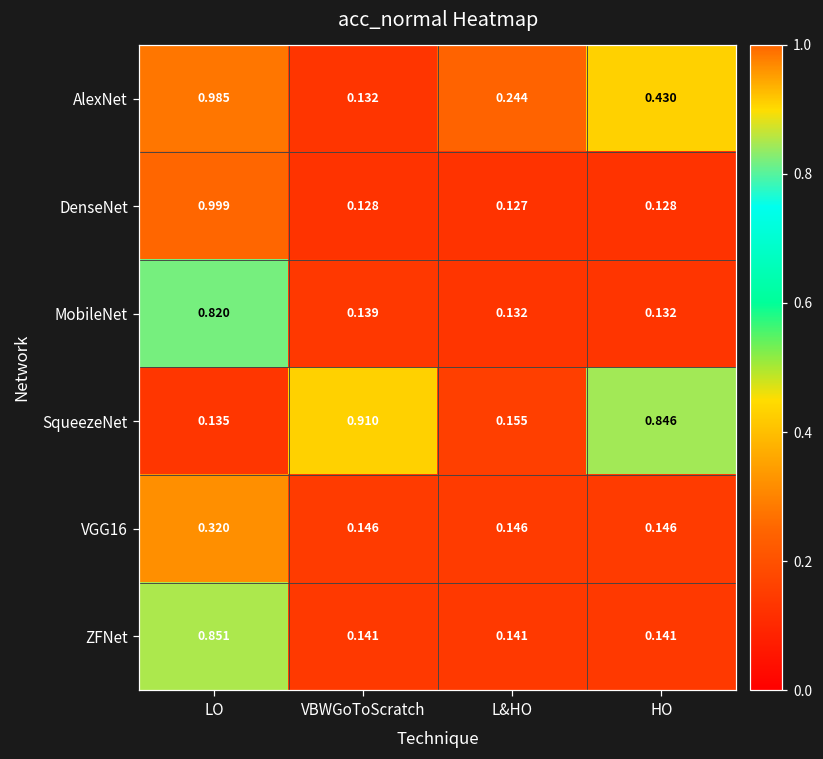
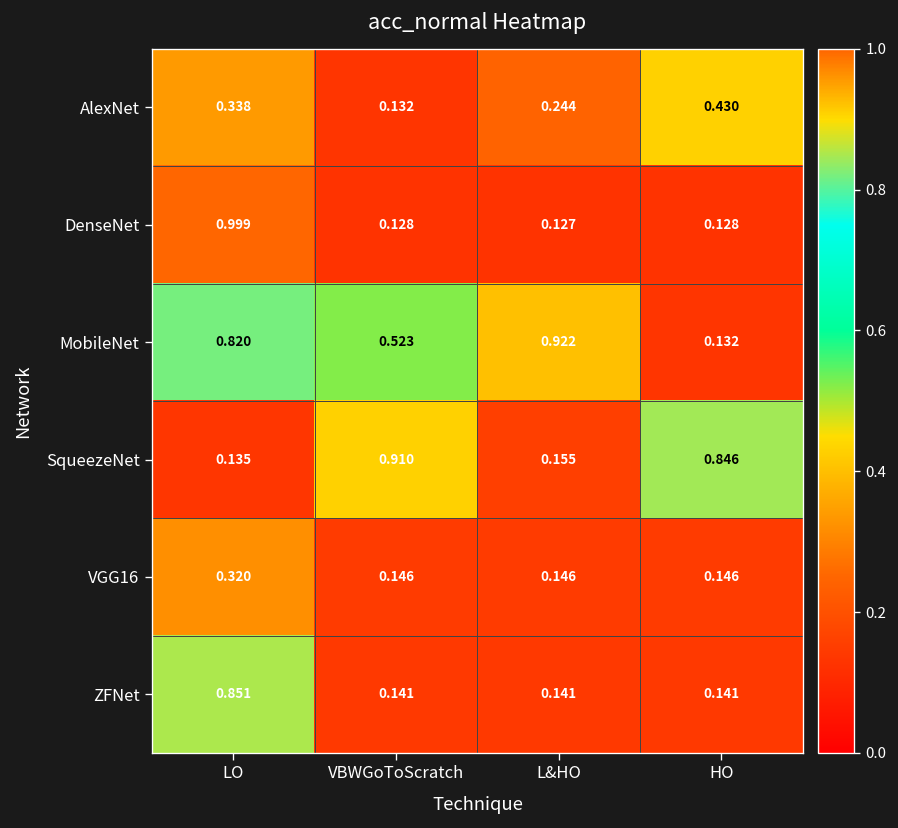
  {
    "AlexNet": {
-     "LO": 0.985,
+     "LO": 0.338,
      "VBWGoToScratch": 0.132,
      "L&HO": 0.244,
      "HO": 0.430
    },
    "DenseNet": {
      "LO": 0.999,
      "VBWGoToScratch": 0.128,
      "L&HO": 0.127,
      "HO": 0.128
    },
    "MobileNet": {
      "LO": 0.820,
-     "VBWGoToScratch": 0.139,
-     "L&HO": 0.132,
+     "VBWGoToScratch": 0.523,
+     "L&HO": 0.922,
      "HO": 0.132
    },
    "SqueezeNet": {
      "LO": 0.135,
      "VBWGoToScratch": 0.910,
      "L&HO": 0.155,
      "HO": 0.846
    },
    "VGG16": {
      "LO": 0.320,
      "VBWGoToScratch": 0.146,
      "L&HO": 0.146,
      "HO": 0.146
    },
    "ZFNet": {
      "LO": 0.851,
      "VBWGoToScratch": 0.141,
      "L&HO": 0.141,
      "HO": 0.141
    }
  }
